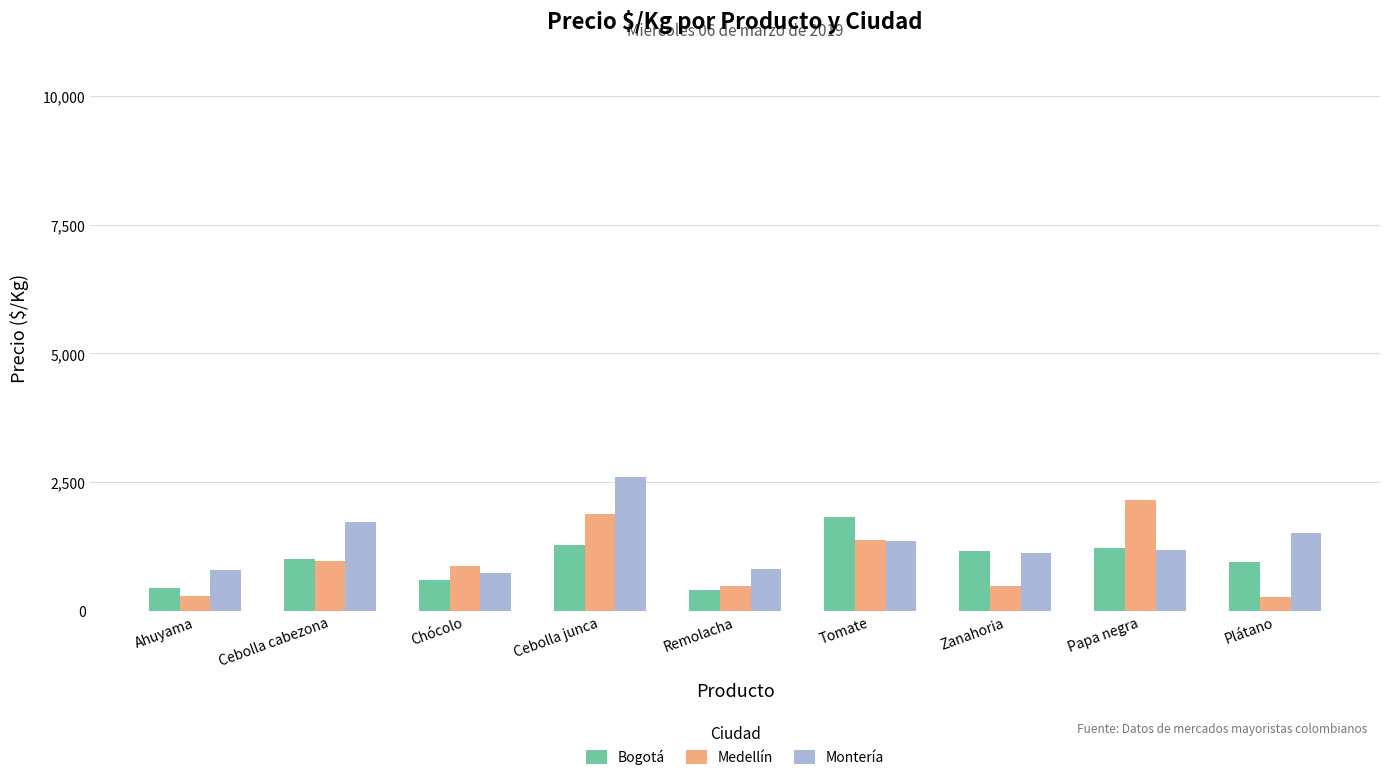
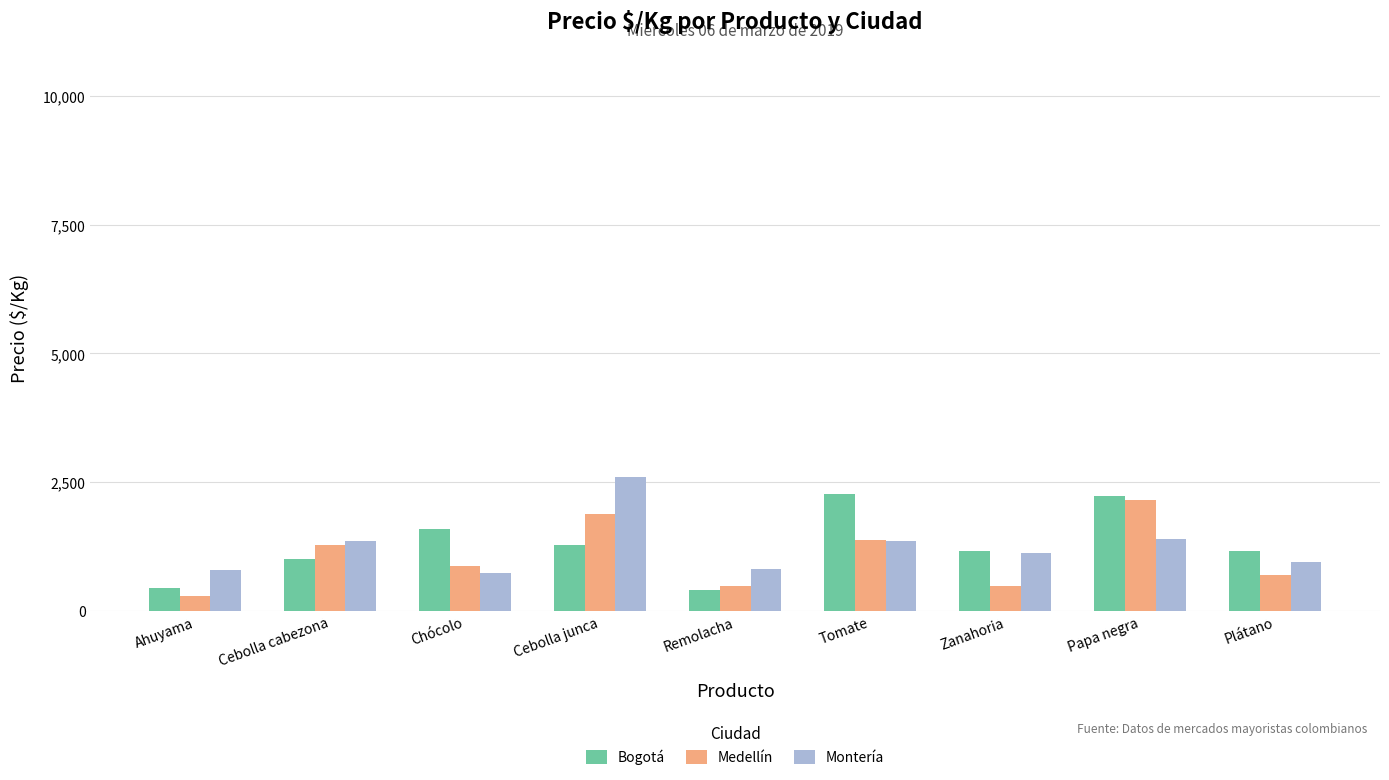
  {
    "Bogotá": {
      "Ahuyama": "400",
      "Cebolla cabezona": "1,000",
-     "Chócolo": "600",
+     "Chócolo": "1,600",
      "Cebolla junca": "1,300",
      "Remolacha": "400",
-     "Tomate": "1,800",
+     "Tomate": "2,300",
      "Zanahoria": "1,200",
-     "Papa negra": "1,200",
-     "Plátano": "1,000"
+     "Papa negra": "2,200",
+     "Plátano": "1,200"
    },
    "Medellín": {
      "Ahuyama": "300",
-     "Cebolla cabezona": "1,000",
+     "Cebolla cabezona": "1,300",
      "Chócolo": "900",
      "Cebolla junca": "1,900",
      "Remolacha": "500",
      "Tomate": "1,400",
      "Zanahoria": "500",
      "Papa negra": "2,200",
-     "Plátano": "300"
+     "Plátano": "700"
    },
    "Montería": {
      "Ahuyama": "800",
-     "Cebolla cabezona": "1,700",
+     "Cebolla cabezona": "1,400",
      "Chócolo": "700",
      "Cebolla junca": "2,600",
      "Remolacha": "800",
      "Tomate": "1,400",
      "Zanahoria": "1,100",
-     "Papa negra": "1,200",
-     "Plátano": "1,500"
+     "Papa negra": "1,400",
+     "Plátano": "900"
    }
  }
